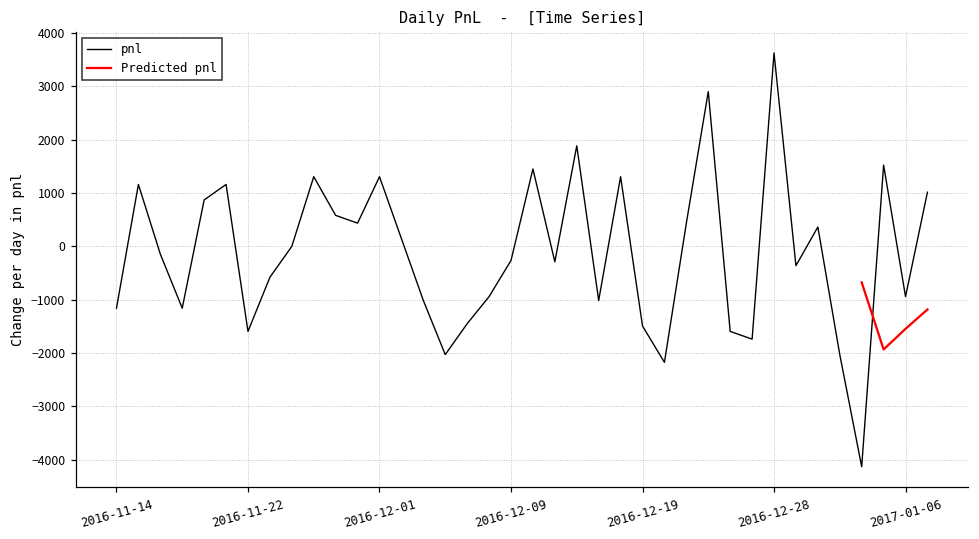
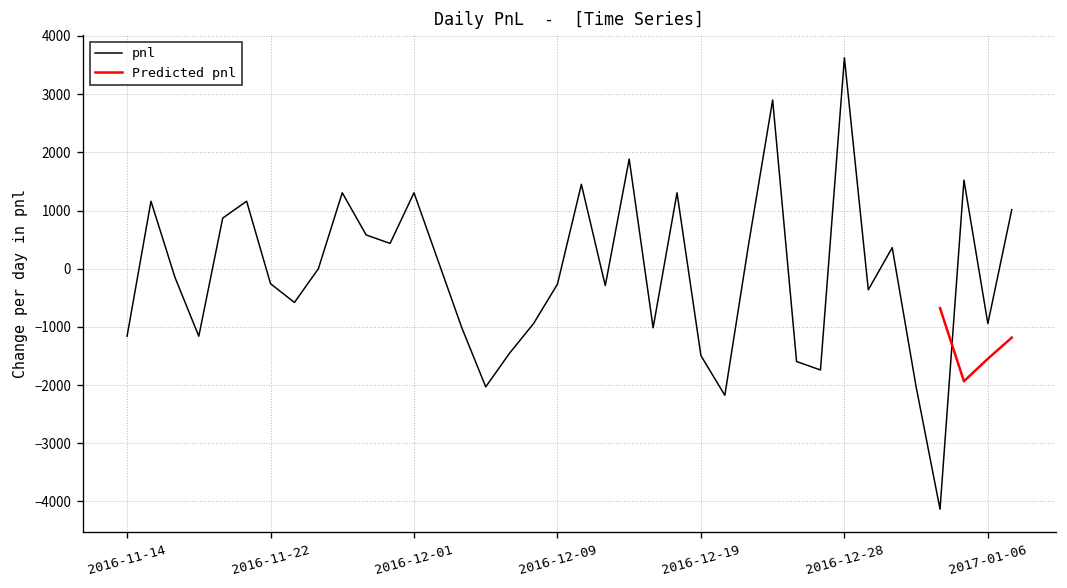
  {
    "pnl": {
      "2016-11-14": -1200,
-     "2016-11-22": -1600,
+     "2016-11-22": -300,
      "2016-12-01": 1300,
      "2016-12-09": -300,
      "2016-12-19": -1500,
      "2016-12-28": 3600,
      "2017-01-06": -900
    },
    "Predicted pnl": {
      "2017-01-06": -1500
    }
  }
